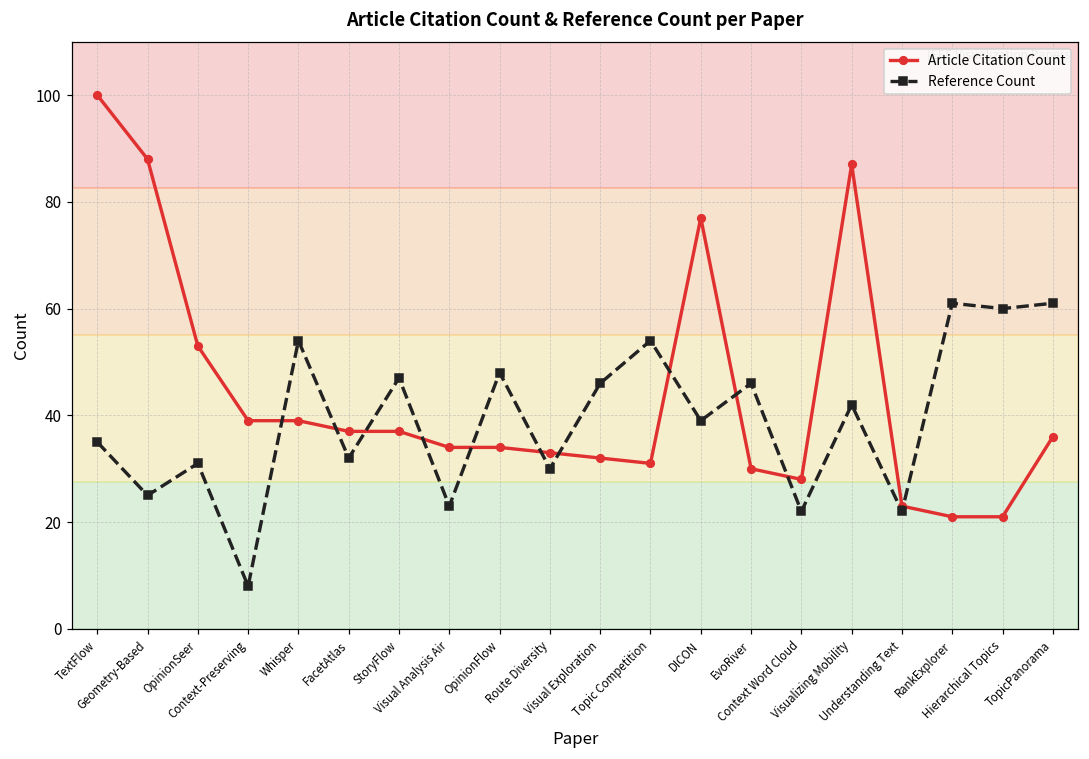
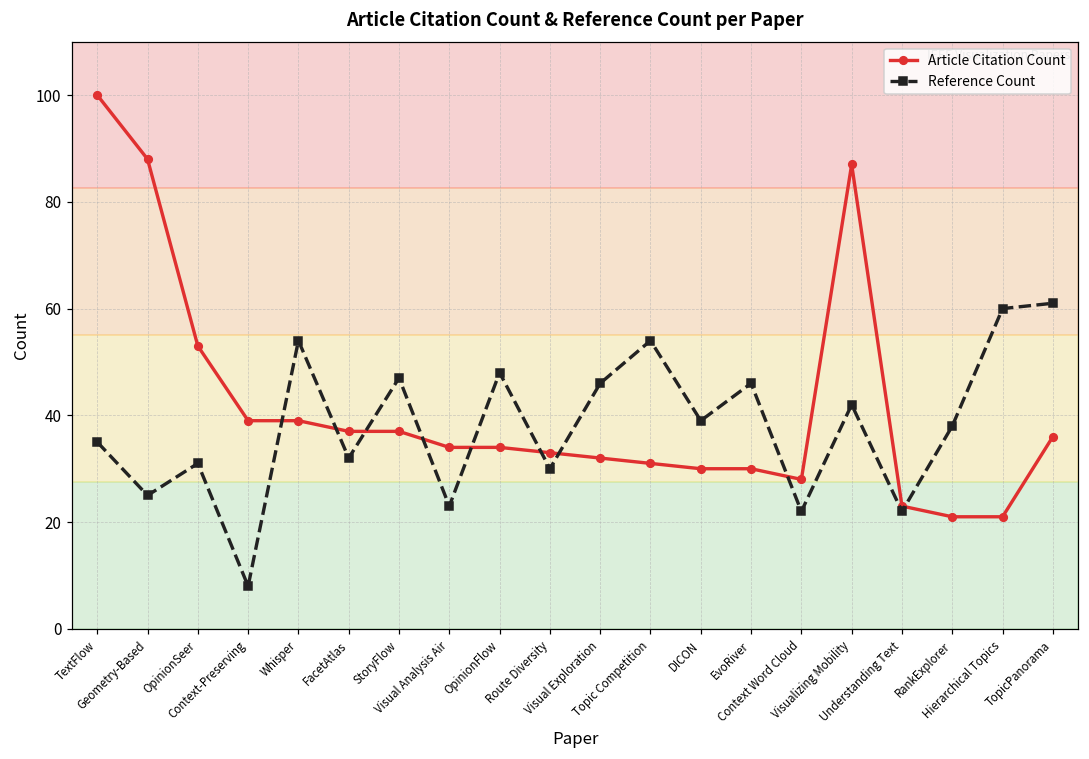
  {
    "Article Citation Count": {
      "TextFlow": 100,
      "Geometry-Based": 88,
      "OpinionSeer": 53,
      "Context-Preserving": 39,
      "Whisper": 39,
      "FacetAtlas": 37,
      "StoryFlow": 37,
      "Visual Analysis Air": 34,
      "OpinionFlow": 34,
      "Route Diversity": 33,
      "Visual Exploration": 32,
      "Topic Competition": 31,
-     "DICON": 77,
+     "DICON": 30,
      "EvoRiver": 30,
      "Context Word Cloud": 28,
      "Visualizing Mobility": 87,
      "Understanding Text": 23,
      "RankExplorer": 21,
      "Hierarchical Topics": 21,
      "TopicPanorama": 36
    },
    "Reference Count": {
      "TextFlow": 35,
      "Geometry-Based": 25,
      "OpinionSeer": 31,
      "Context-Preserving": 8,
      "Whisper": 54,
      "FacetAtlas": 32,
      "StoryFlow": 47,
      "Visual Analysis Air": 23,
      "OpinionFlow": 48,
      "Route Diversity": 30,
      "Visual Exploration": 46,
      "Topic Competition": 54,
      "DICON": 39,
      "EvoRiver": 46,
      "Context Word Cloud": 22,
      "Visualizing Mobility": 42,
      "Understanding Text": 22,
-     "RankExplorer": 61,
+     "RankExplorer": 38,
      "Hierarchical Topics": 60,
      "TopicPanorama": 61
    }
  }
